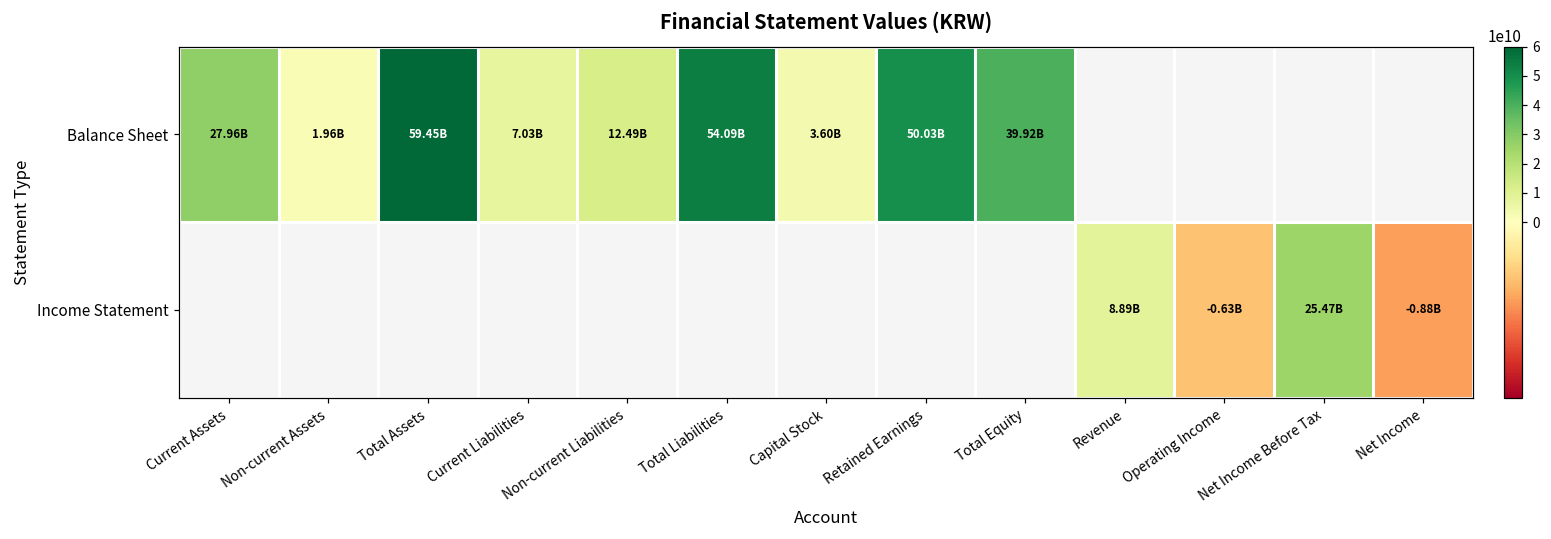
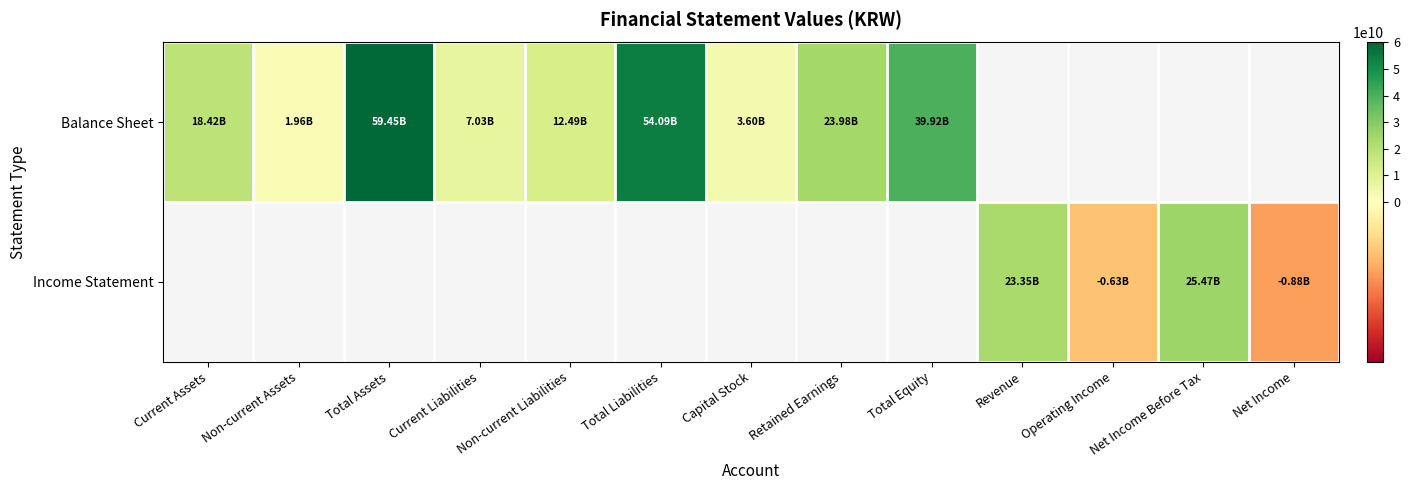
  {
    "Balance Sheet": {
-     "Current Assets": "27.96B",
+     "Current Assets": "18.42B",
      "Non-current Assets": "1.96B",
      "Total Assets": "59.45B",
      "Current Liabilities": "7.03B",
      "Non-current Liabilities": "12.49B",
      "Total Liabilities": "54.09B",
      "Capital Stock": "3.60B",
-     "Retained Earnings": "50.03B",
+     "Retained Earnings": "23.98B",
      "Total Equity": "39.92B"
    },
    "Income Statement": {
-     "Revenue": "8.89B",
+     "Revenue": "23.35B",
      "Operating Income": "-0.63B",
      "Net Income Before Tax": "25.47B",
      "Net Income": "-0.88B"
    }
  }
